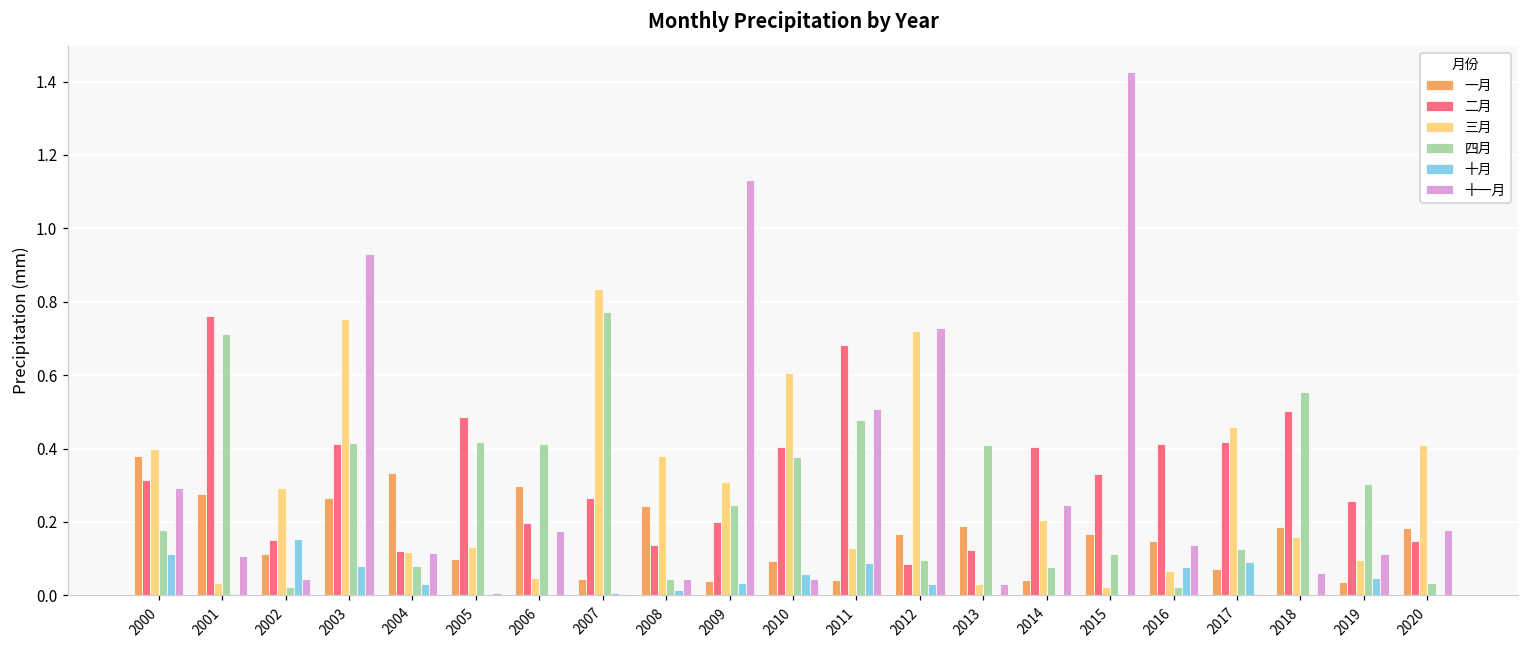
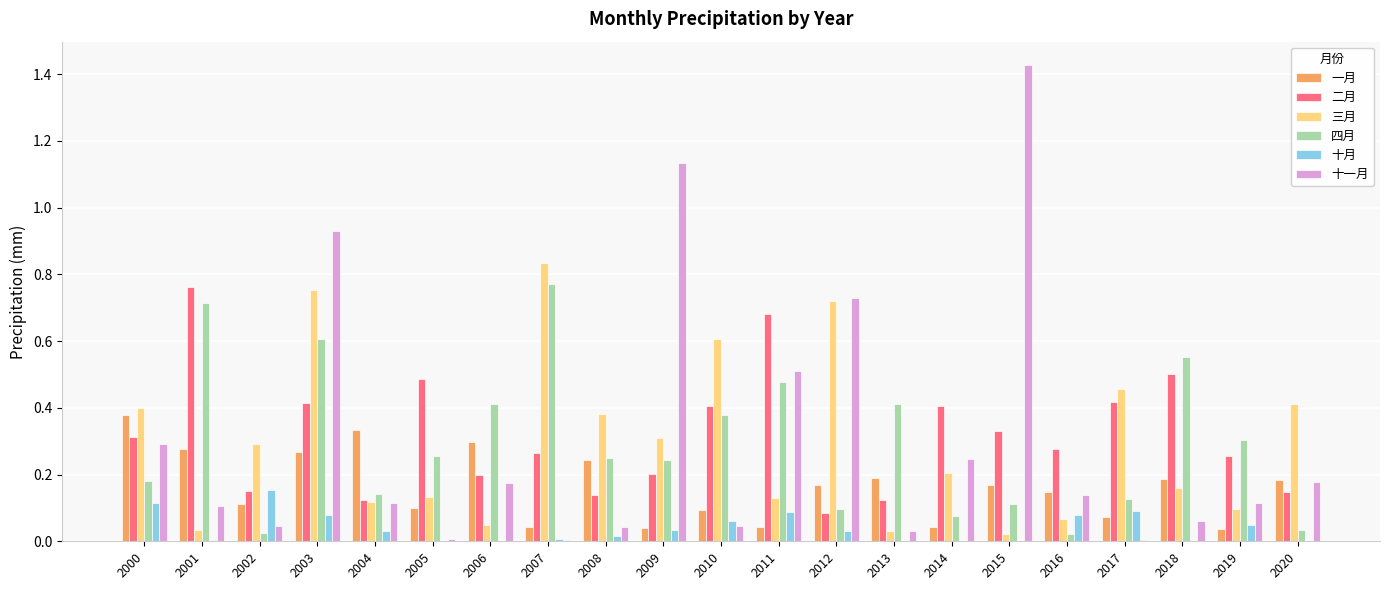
  {
    "二月": {
      "2000": 0.31,
      "2001": 0.76,
      "2002": 0.15,
      "2003": 0.41,
      "2004": 0.12,
      "2005": 0.49,
      "2006": 0.20,
      "2007": 0.26,
      "2008": 0.14,
      "2009": 0.20,
      "2010": 0.40,
      "2011": 0.68,
      "2012": 0.09,
      "2013": 0.12,
      "2014": 0.40,
      "2015": 0.33,
-     "2016": 0.41,
+     "2016": 0.28,
      "2017": 0.42,
      "2018": 0.50,
      "2019": 0.26,
      "2020": 0.15
    },
    "四月": {
      "2000": 0.18,
      "2001": 0.71,
      "2002": 0.02,
-     "2003": 0.42,
-     "2004": 0.08,
-     "2005": 0.42,
+     "2003": 0.61,
+     "2004": 0.14,
+     "2005": 0.26,
      "2006": 0.41,
      "2007": 0.77,
-     "2008": 0.04,
+     "2008": 0.25,
      "2009": 0.24,
      "2010": 0.38,
      "2011": 0.48,
      "2012": 0.10,
      "2013": 0.41,
      "2014": 0.08,
      "2015": 0.11,
      "2016": 0.02,
      "2017": 0.13,
      "2018": 0.55,
      "2019": 0.30,
      "2020": 0.03
    },
    "十月": {
      "2000": 0.11,
      "2002": 0.15,
      "2003": 0.08,
      "2004": 0.03,
      "2006": 0.00,
      "2008": 0.02,
      "2009": 0.03,
      "2010": 0.06,
      "2011": 0.09,
      "2012": 0.03,
      "2016": 0.08,
      "2017": 0.09,
      "2019": 0.05
    },
    "十一月": {
      "2000": 0.29,
      "2001": 0.11,
      "2002": 0.05,
      "2003": 0.93,
      "2004": 0.12,
      "2006": 0.18,
      "2008": 0.04,
      "2009": 1.13,
      "2010": 0.05,
      "2011": 0.51,
      "2012": 0.73,
      "2013": 0.03,
      "2014": 0.25,
      "2015": 1.43,
      "2016": 0.14,
      "2018": 0.06,
      "2019": 0.11,
      "2020": 0.18
    }
  }
